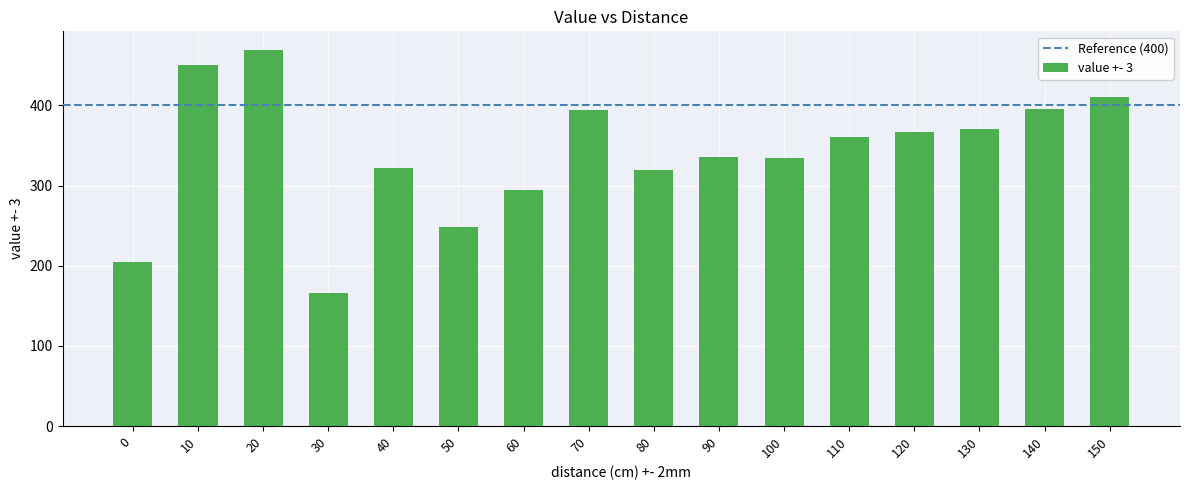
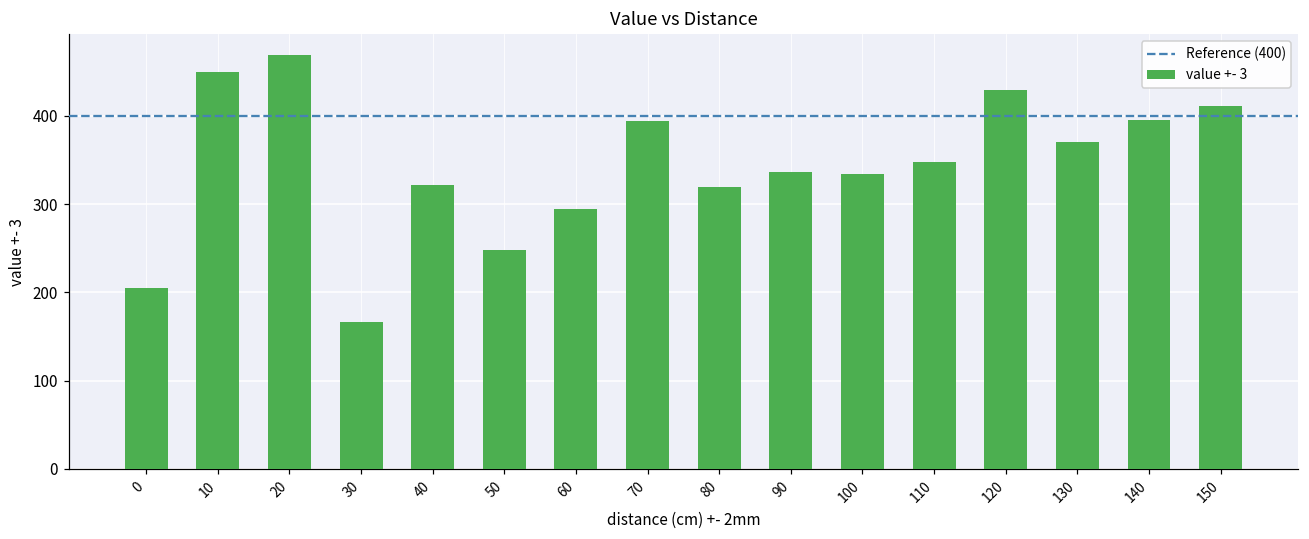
  {
    "0": 210,
    "10": 450,
    "20": 470,
    "30": 170,
    "40": 320,
    "50": 250,
    "60": 300,
    "70": 390,
    "80": 320,
    "90": 340,
    "100": 330,
-   "110": 360,
-   "120": 370,
+   "110": 350,
+   "120": 430,
    "130": 370,
    "140": 400,
    "150": 410
  }
